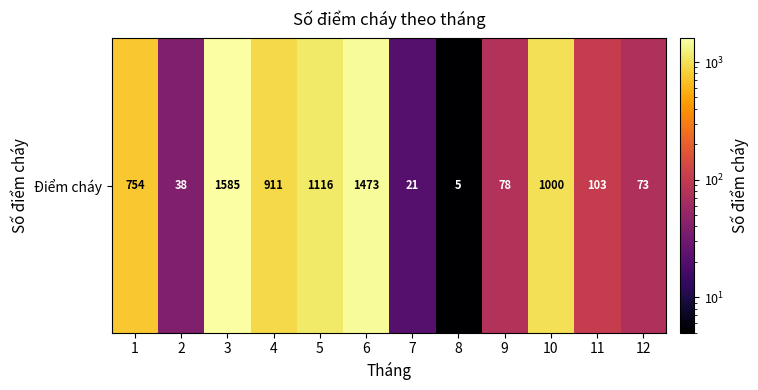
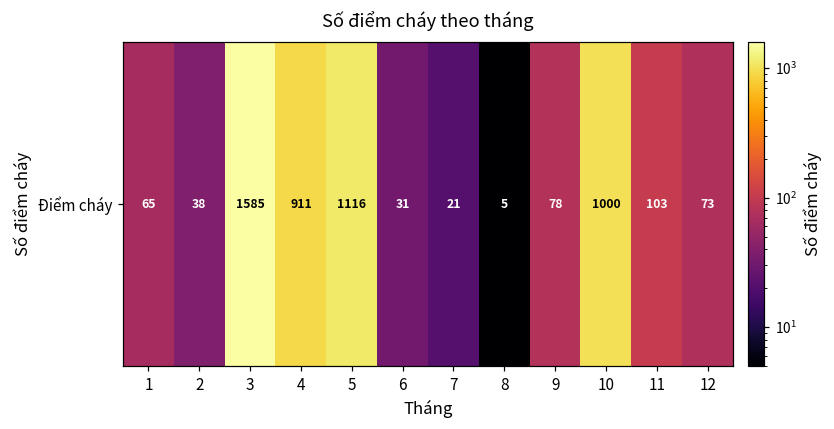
  {
    "Điểm cháy": {
-     "1": 754,
+     "1": 65,
      "2": 38,
      "3": 1585,
      "4": 911,
      "5": 1116,
-     "6": 1473,
+     "6": 31,
      "7": 21,
      "8": 5,
      "9": 78,
      "10": 1000,
      "11": 103,
      "12": 73
    }
  }
